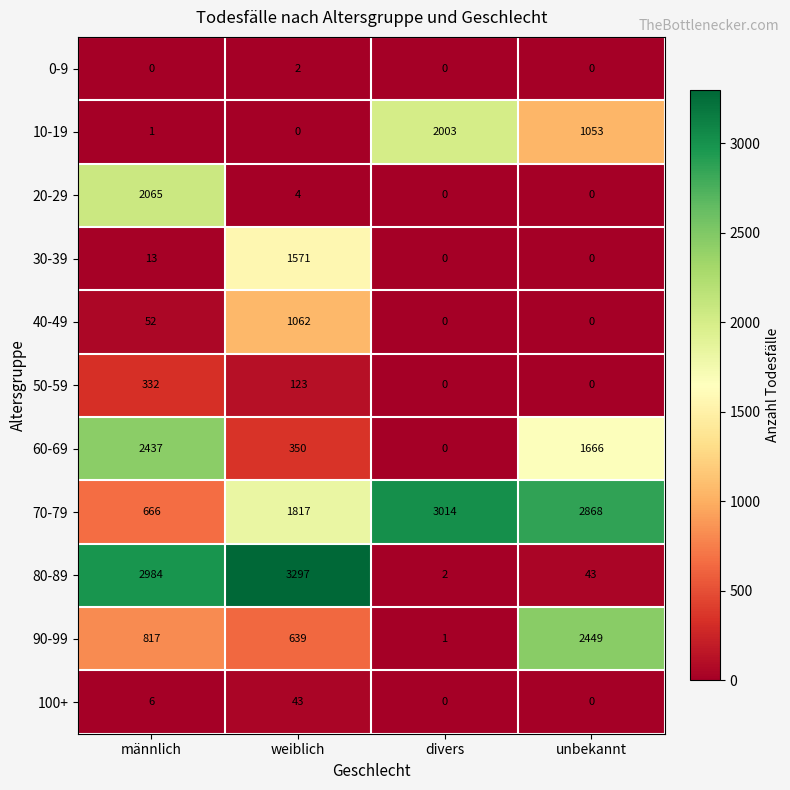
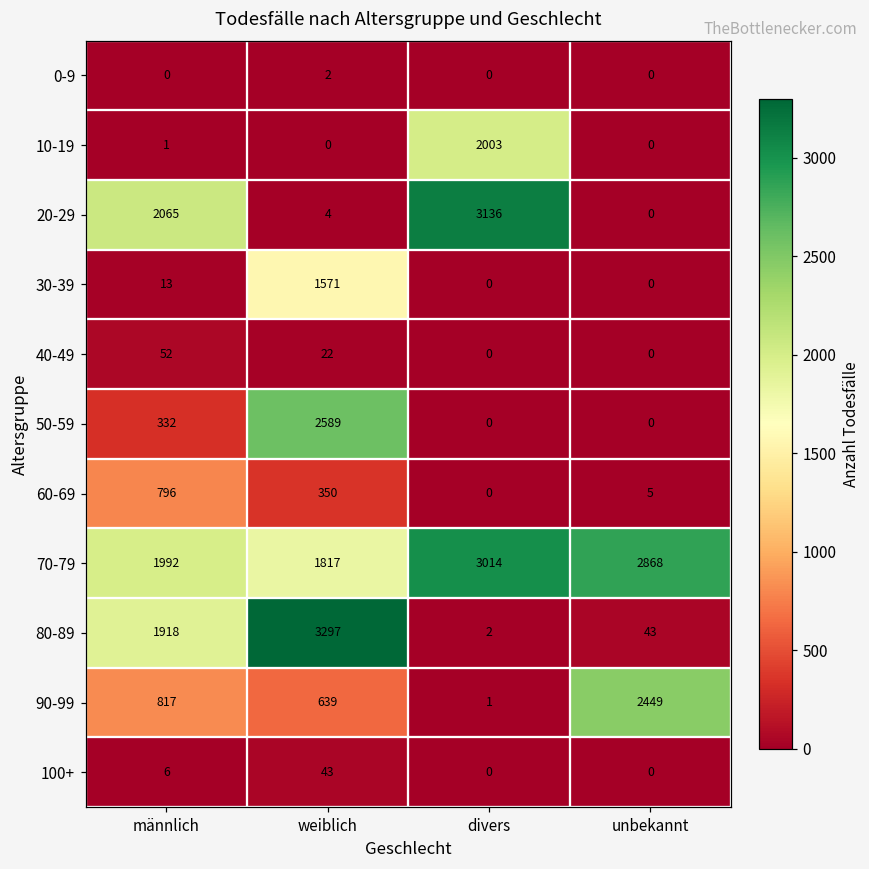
  {
    "0-9": {
      "männlich": 0,
      "weiblich": 2,
      "divers": 0,
      "unbekannt": 0
    },
    "10-19": {
      "männlich": 1,
      "weiblich": 0,
      "divers": 2003,
-     "unbekannt": 1053
+     "unbekannt": 0
    },
    "20-29": {
      "männlich": 2065,
      "weiblich": 4,
-     "divers": 0,
+     "divers": 3136,
      "unbekannt": 0
    },
    "30-39": {
      "männlich": 13,
      "weiblich": 1571,
      "divers": 0,
      "unbekannt": 0
    },
    "40-49": {
      "männlich": 52,
-     "weiblich": 1062,
+     "weiblich": 22,
      "divers": 0,
      "unbekannt": 0
    },
    "50-59": {
      "männlich": 332,
-     "weiblich": 123,
+     "weiblich": 2589,
      "divers": 0,
      "unbekannt": 0
    },
    "60-69": {
-     "männlich": 2437,
+     "männlich": 796,
      "weiblich": 350,
      "divers": 0,
-     "unbekannt": 1666
+     "unbekannt": 5
    },
    "70-79": {
-     "männlich": 666,
+     "männlich": 1992,
      "weiblich": 1817,
      "divers": 3014,
      "unbekannt": 2868
    },
    "80-89": {
-     "männlich": 2984,
+     "männlich": 1918,
      "weiblich": 3297,
      "divers": 2,
      "unbekannt": 43
    },
    "90-99": {
      "männlich": 817,
      "weiblich": 639,
      "divers": 1,
      "unbekannt": 2449
    },
    "100+": {
      "männlich": 6,
      "weiblich": 43,
      "divers": 0,
      "unbekannt": 0
    }
  }
